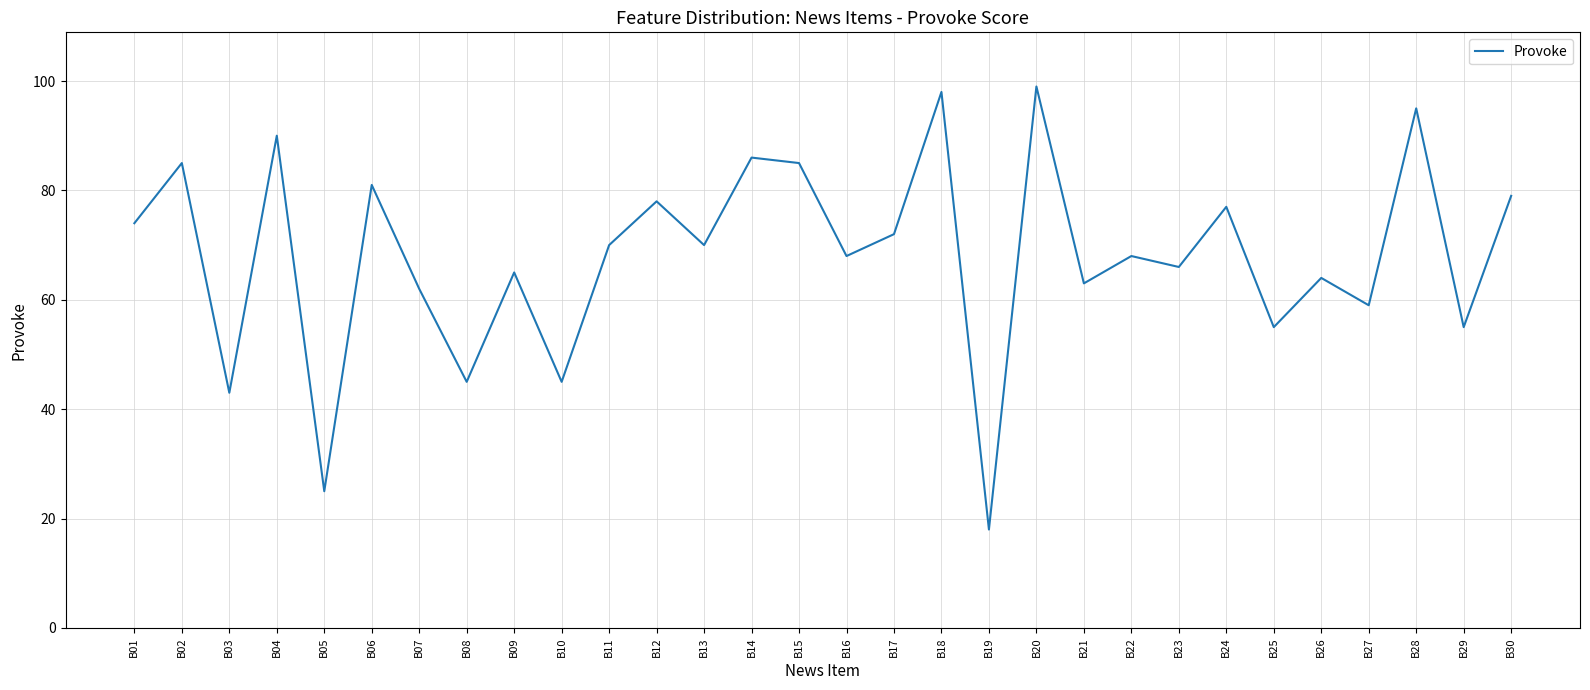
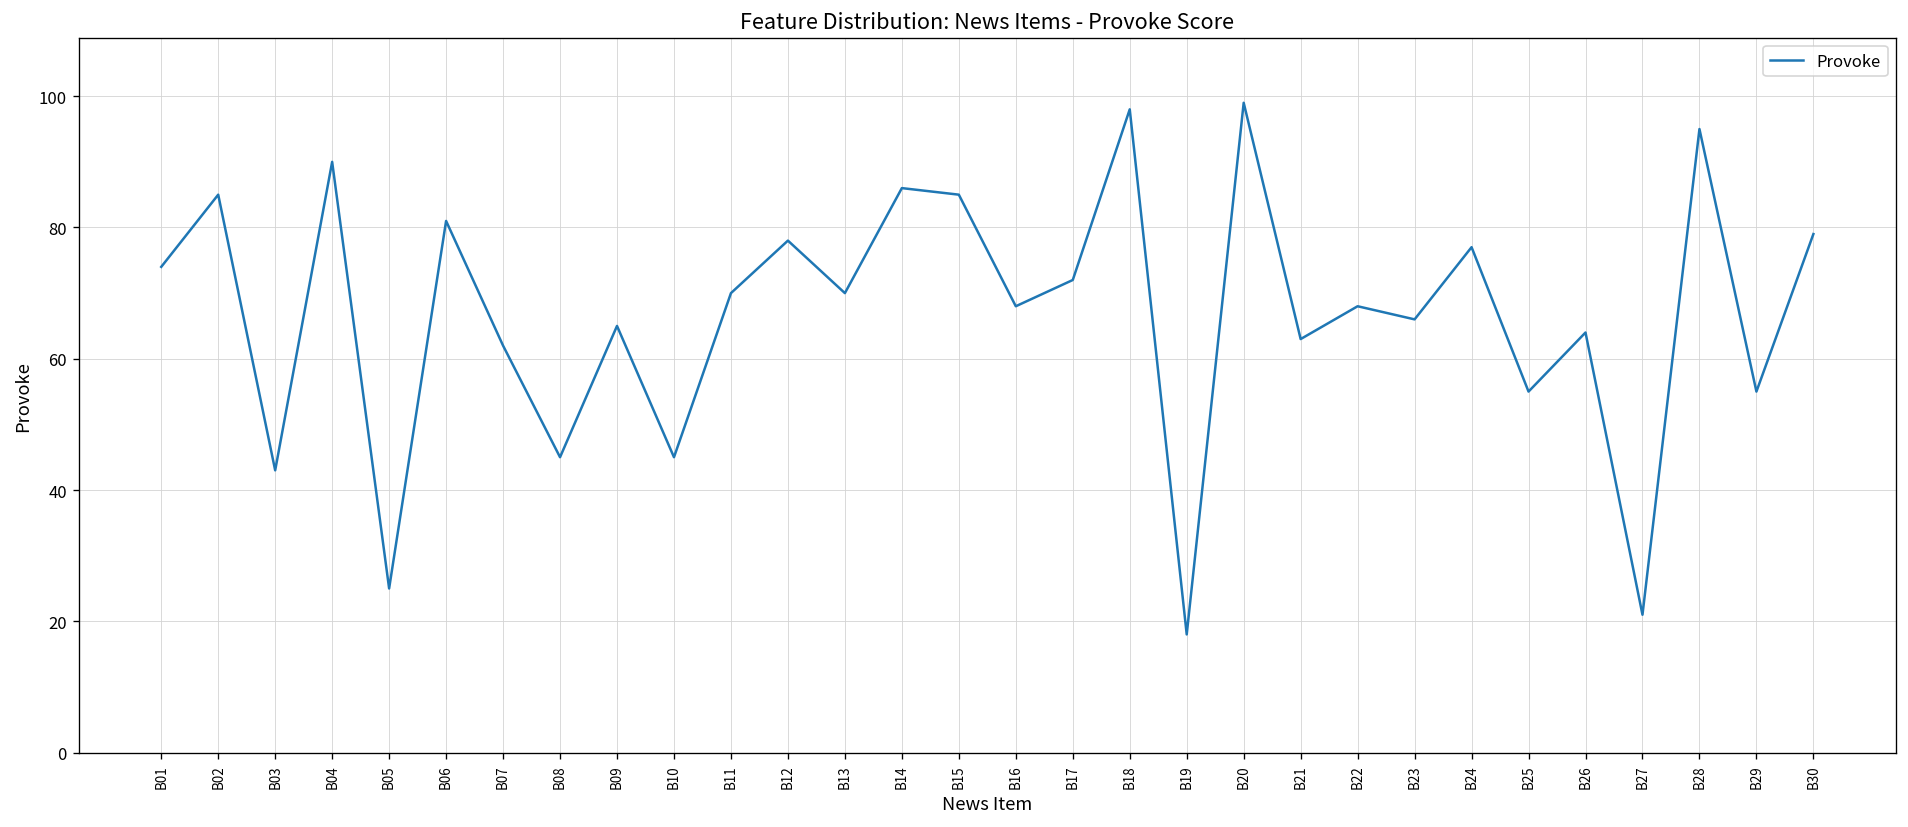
  {
    "B01": 74,
    "B02": 85,
    "B03": 43,
    "B04": 90,
    "B05": 25,
    "B06": 81,
    "B07": 62,
    "B08": 45,
    "B09": 65,
    "B10": 45,
    "B11": 70,
    "B12": 78,
    "B13": 70,
    "B14": 86,
    "B15": 85,
    "B16": 68,
    "B17": 72,
    "B18": 98,
    "B19": 18,
    "B20": 99,
    "B21": 63,
    "B22": 68,
    "B23": 66,
    "B24": 77,
    "B25": 55,
    "B26": 64,
-   "B27": 59,
+   "B27": 21,
    "B28": 95,
    "B29": 55,
    "B30": 79
  }
